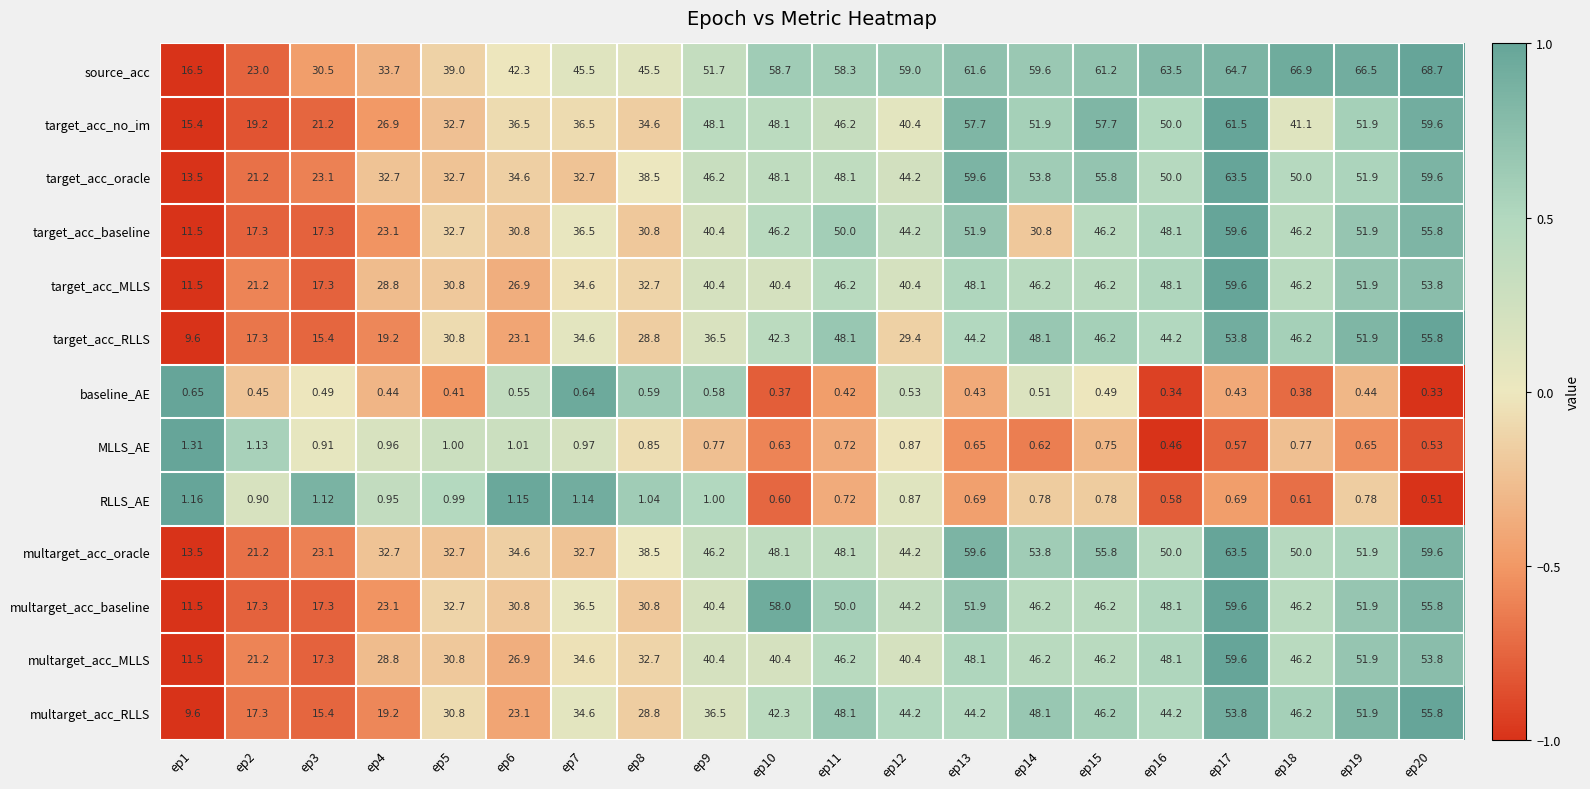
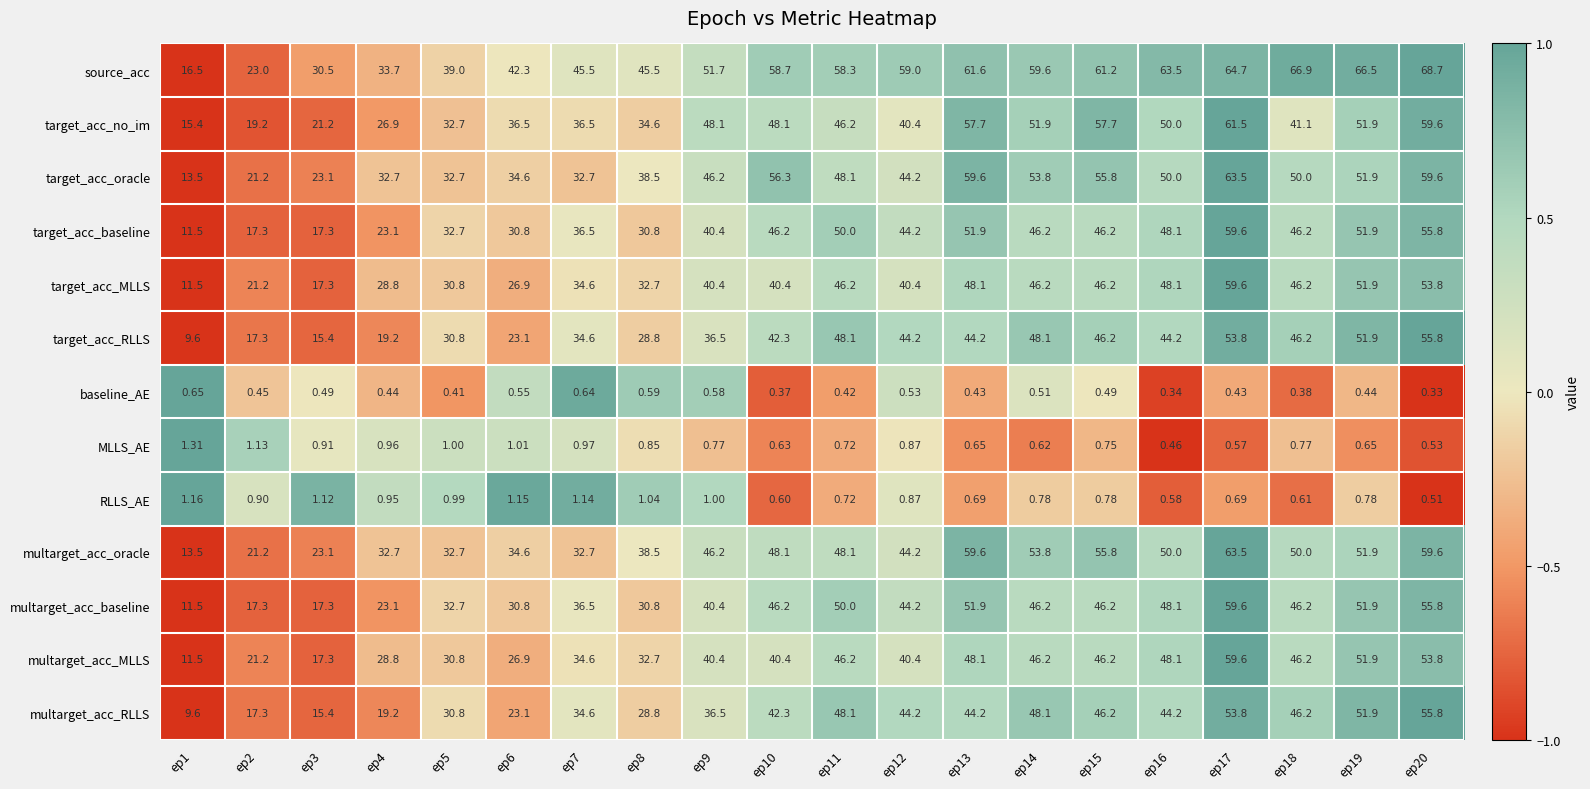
  {
    "target_acc_oracle": {
      "ep1": 13.5,
      "ep2": 21.2,
      "ep3": 23.1,
      "ep4": 32.7,
      "ep5": 32.7,
      "ep6": 34.6,
      "ep7": 32.7,
      "ep8": 38.5,
      "ep9": 46.2,
-     "ep10": 48.1,
+     "ep10": 56.3,
      "ep11": 48.1,
      "ep12": 44.2,
      "ep13": 59.6,
      "ep14": 53.8,
      "ep15": 55.8,
      "ep16": 50.0,
      "ep17": 63.5,
      "ep18": 50.0,
      "ep19": 51.9,
      "ep20": 59.6
    },
    "target_acc_baseline": {
      "ep1": 11.5,
      "ep2": 17.3,
      "ep3": 17.3,
      "ep4": 23.1,
      "ep5": 32.7,
      "ep6": 30.8,
      "ep7": 36.5,
      "ep8": 30.8,
      "ep9": 40.4,
      "ep10": 46.2,
      "ep11": 50.0,
      "ep12": 44.2,
      "ep13": 51.9,
-     "ep14": 30.8,
+     "ep14": 46.2,
      "ep15": 46.2,
      "ep16": 48.1,
      "ep17": 59.6,
      "ep18": 46.2,
      "ep19": 51.9,
      "ep20": 55.8
    },
    "target_acc_RLLS": {
      "ep1": 9.6,
      "ep2": 17.3,
      "ep3": 15.4,
      "ep4": 19.2,
      "ep5": 30.8,
      "ep6": 23.1,
      "ep7": 34.6,
      "ep8": 28.8,
      "ep9": 36.5,
      "ep10": 42.3,
      "ep11": 48.1,
-     "ep12": 29.4,
+     "ep12": 44.2,
      "ep13": 44.2,
      "ep14": 48.1,
      "ep15": 46.2,
      "ep16": 44.2,
      "ep17": 53.8,
      "ep18": 46.2,
      "ep19": 51.9,
      "ep20": 55.8
    },
    "multarget_acc_baseline": {
      "ep1": 11.5,
      "ep2": 17.3,
      "ep3": 17.3,
      "ep4": 23.1,
      "ep5": 32.7,
      "ep6": 30.8,
      "ep7": 36.5,
      "ep8": 30.8,
      "ep9": 40.4,
-     "ep10": 58.0,
+     "ep10": 46.2,
      "ep11": 50.0,
      "ep12": 44.2,
      "ep13": 51.9,
      "ep14": 46.2,
      "ep15": 46.2,
      "ep16": 48.1,
      "ep17": 59.6,
      "ep18": 46.2,
      "ep19": 51.9,
      "ep20": 55.8
    }
  }
